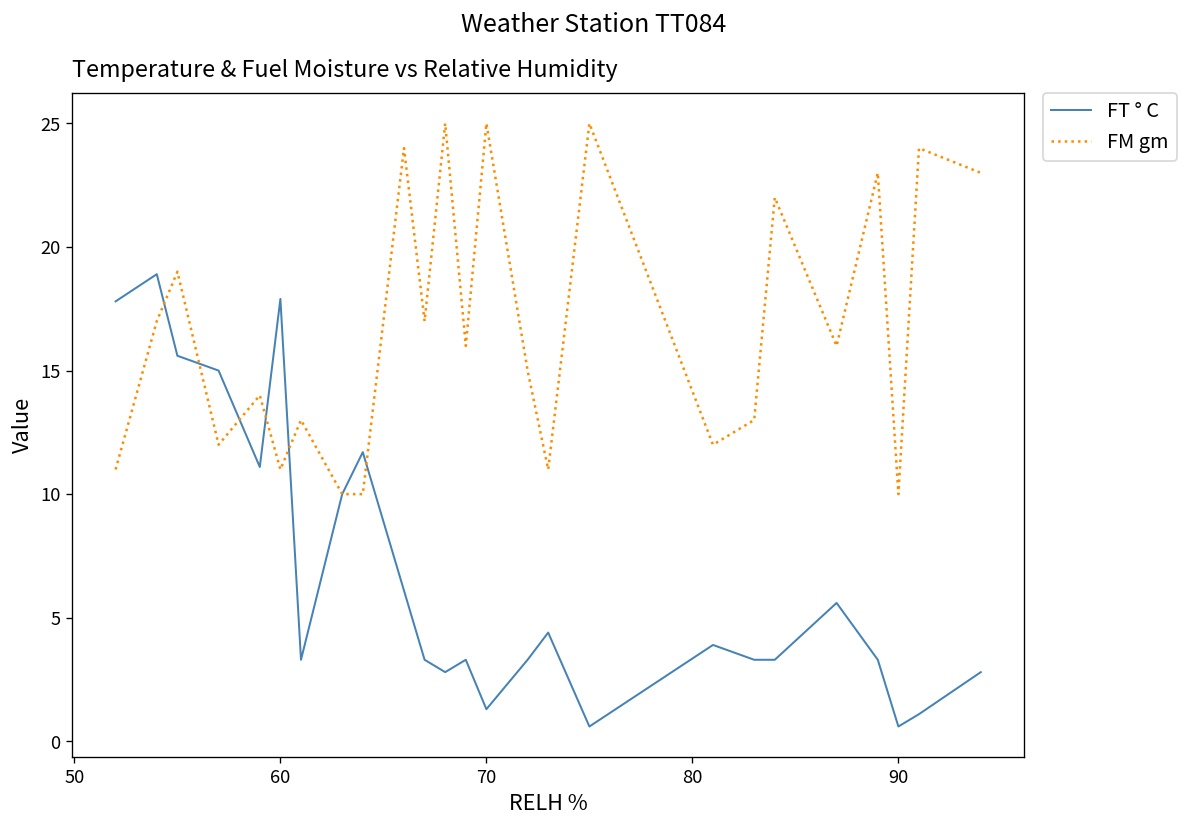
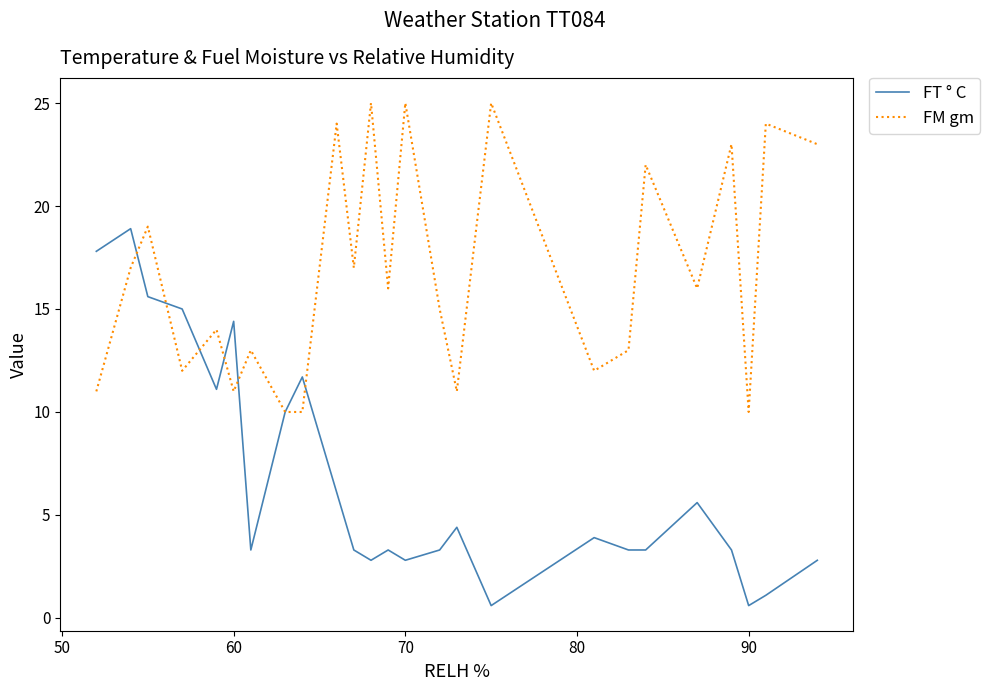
  {
    "FT ° C": {
-     "60": 17.9,
-     "70": 1.3,
+     "60": 14.4,
+     "70": 2.8,
      "90": 0.6
    },
    "FM gm": {
      "60": 11.0,
      "70": 25.0,
      "90": 10.0
    }
  }
